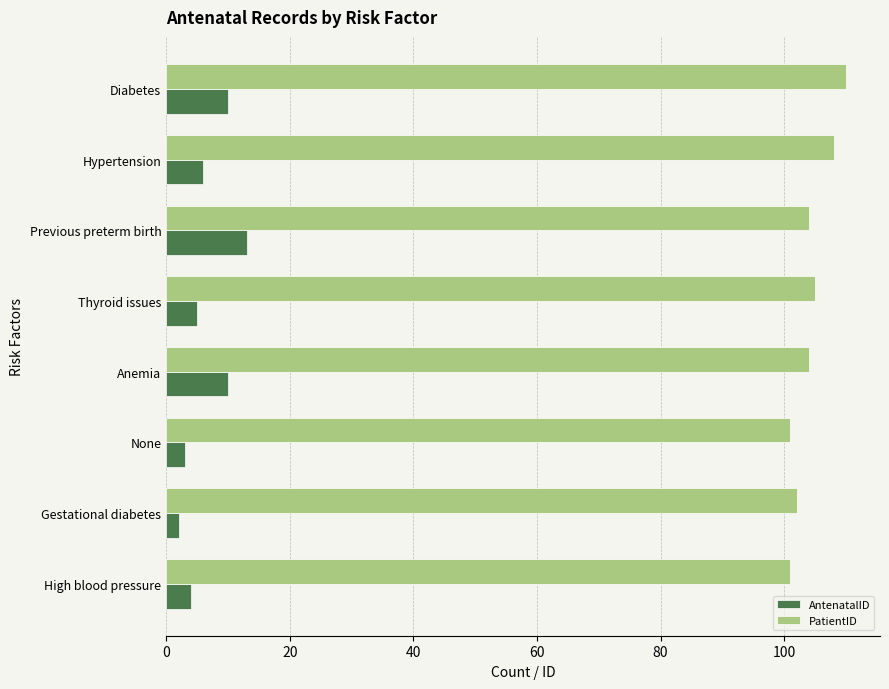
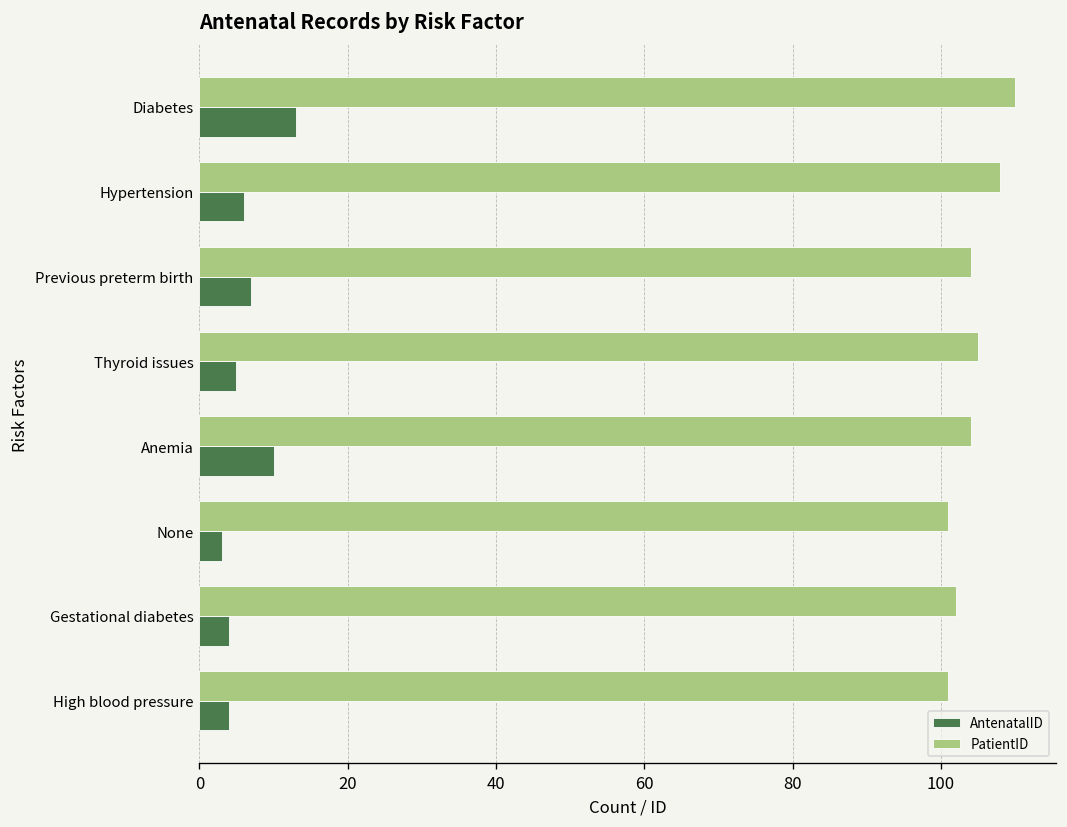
  {
    "AntenatalID": {
-     "Diabetes": 10,
+     "Diabetes": 13,
      "Hypertension": 6,
-     "Previous preterm birth": 13,
+     "Previous preterm birth": 7,
      "Thyroid issues": 5,
      "Anemia": 10,
      "None": 3,
-     "Gestational diabetes": 2,
+     "Gestational diabetes": 4,
      "High blood pressure": 4
    },
    "PatientID": {
      "Diabetes": 110,
      "Hypertension": 108,
      "Previous preterm birth": 104,
      "Thyroid issues": 105,
      "Anemia": 104,
      "None": 101,
      "Gestational diabetes": 102,
      "High blood pressure": 101
    }
  }
